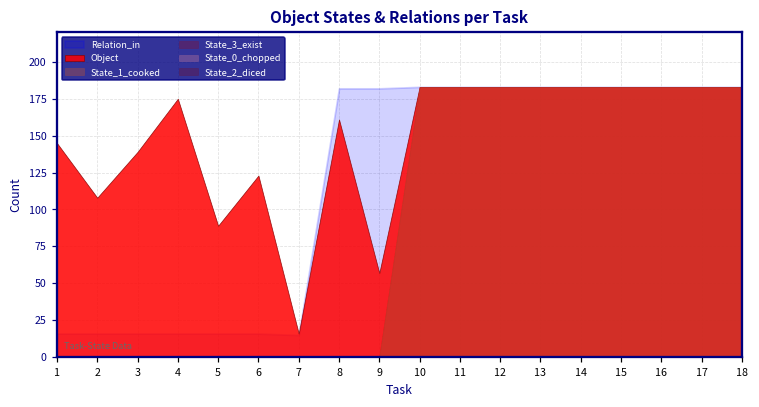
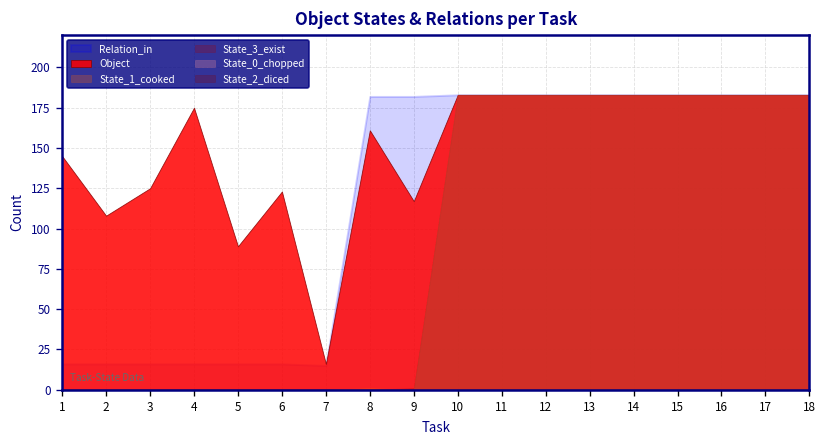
  {
    "Relation_in": {
      "1": 16,
      "2": 16,
      "3": 16,
      "4": 16,
      "5": 16,
      "6": 16,
      "8": 182,
      "9": 182
    },
    "Object": {
      "1": 145,
      "2": 108,
-     "3": 139,
+     "3": 125,
      "4": 175,
      "5": 89,
      "6": 123,
      "8": 161,
-     "9": 57
+     "9": 117
    }
  }
